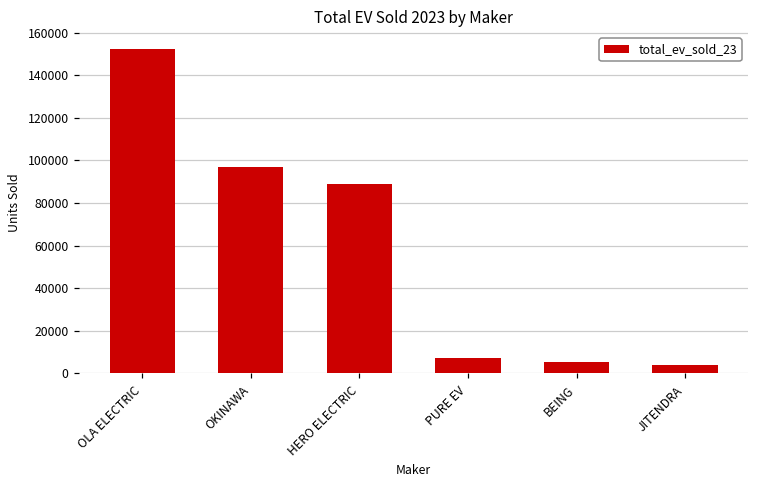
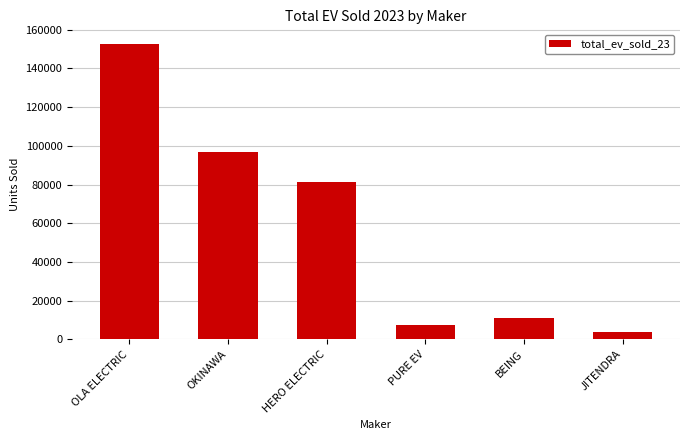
  {
    "OLA ELECTRIC": 153000,
    "OKINAWA": 97000,
-   "HERO ELECTRIC": 89000,
+   "HERO ELECTRIC": 81000,
    "PURE EV": 7000,
-   "BEING": 6000,
+   "BEING": 11000,
    "JITENDRA": 4000
  }
